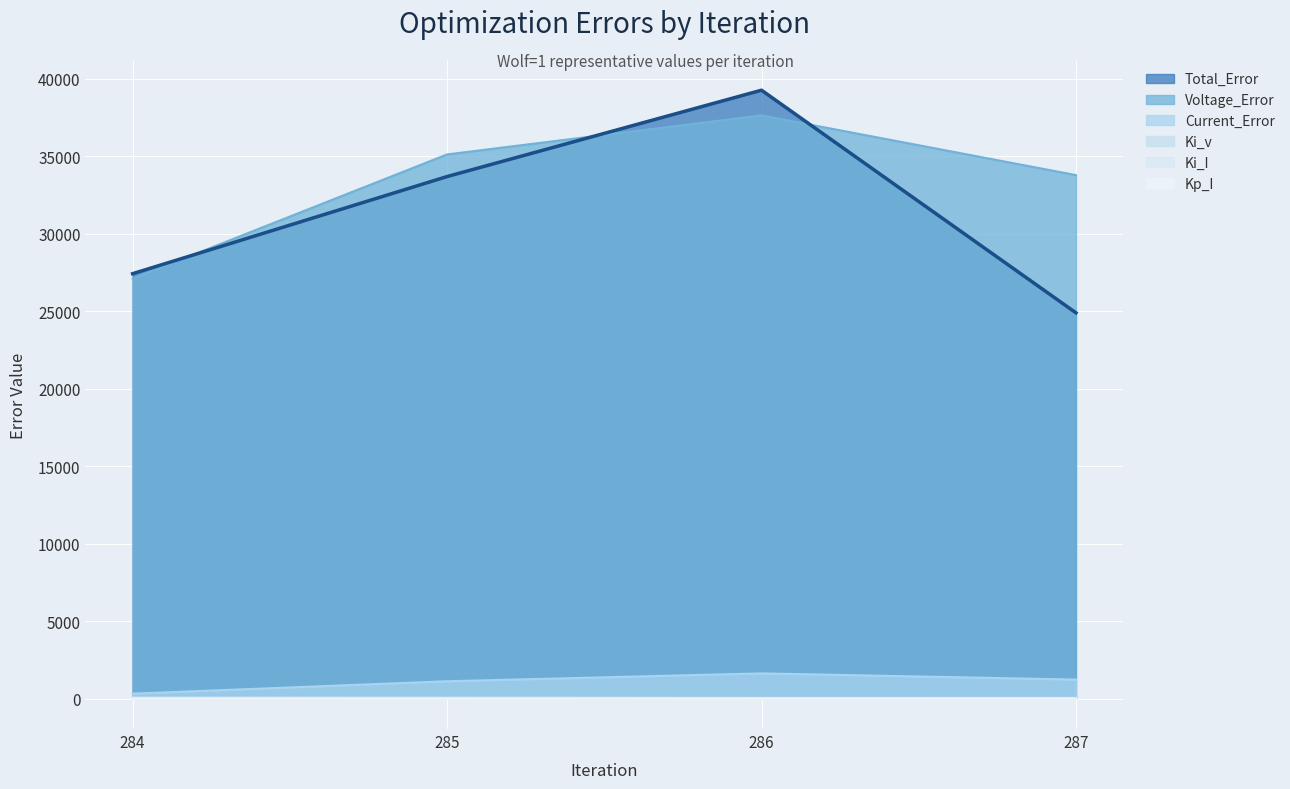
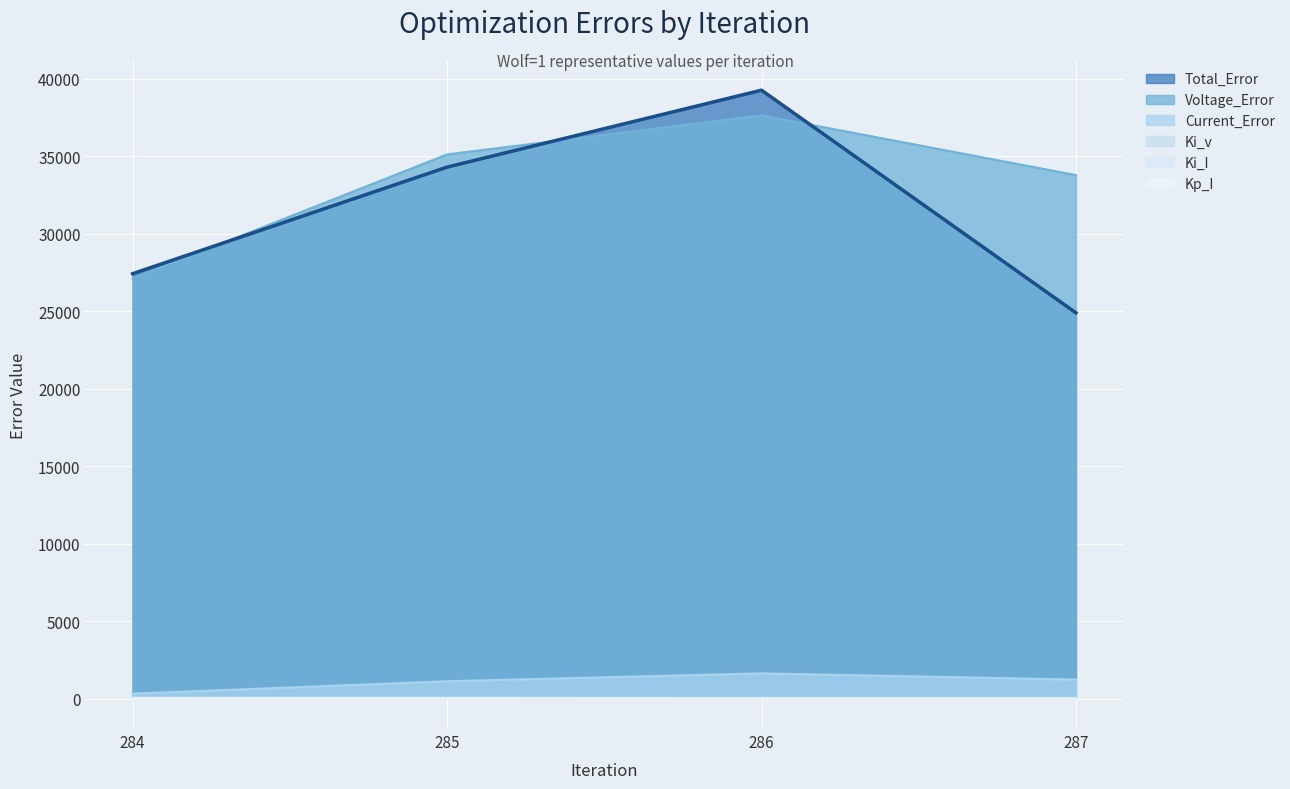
  {
    "Total_Error": {
      "284": 27400,
-     "285": 33700,
+     "285": 34300,
      "286": 39300,
      "287": 24900
    },
    "Voltage_Error": {
      "284": 27100,
      "285": 35100,
      "286": 37600,
      "287": 33800
    }
  }
